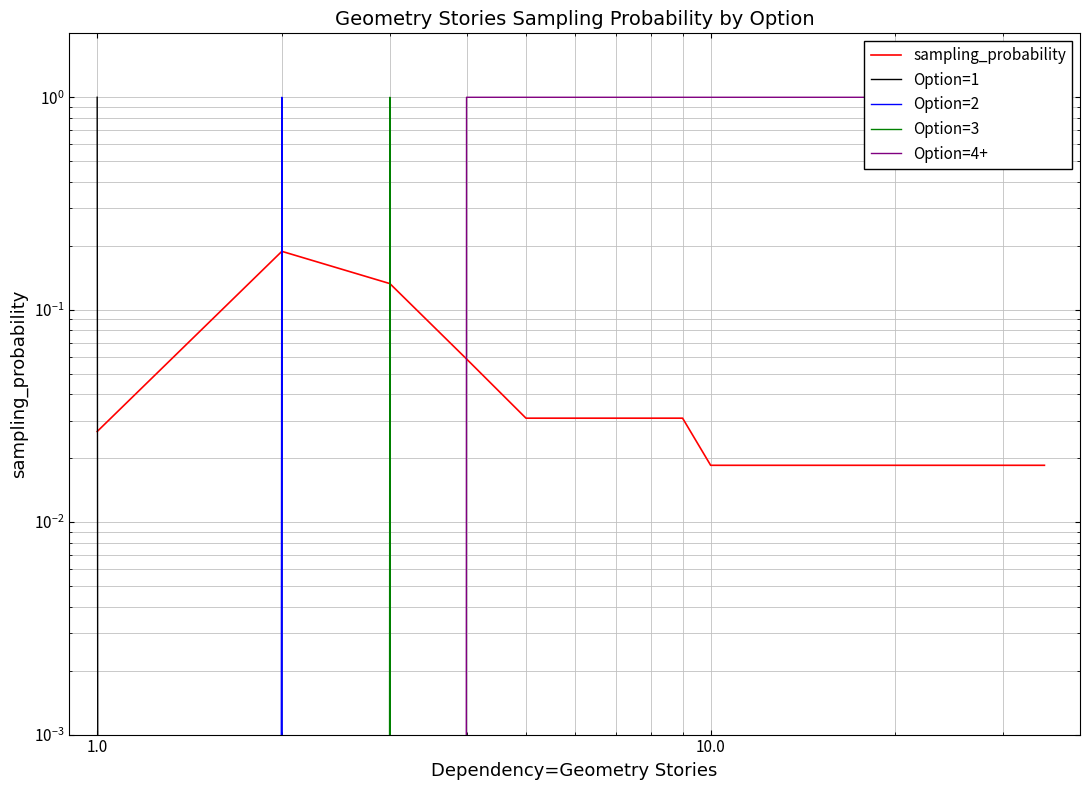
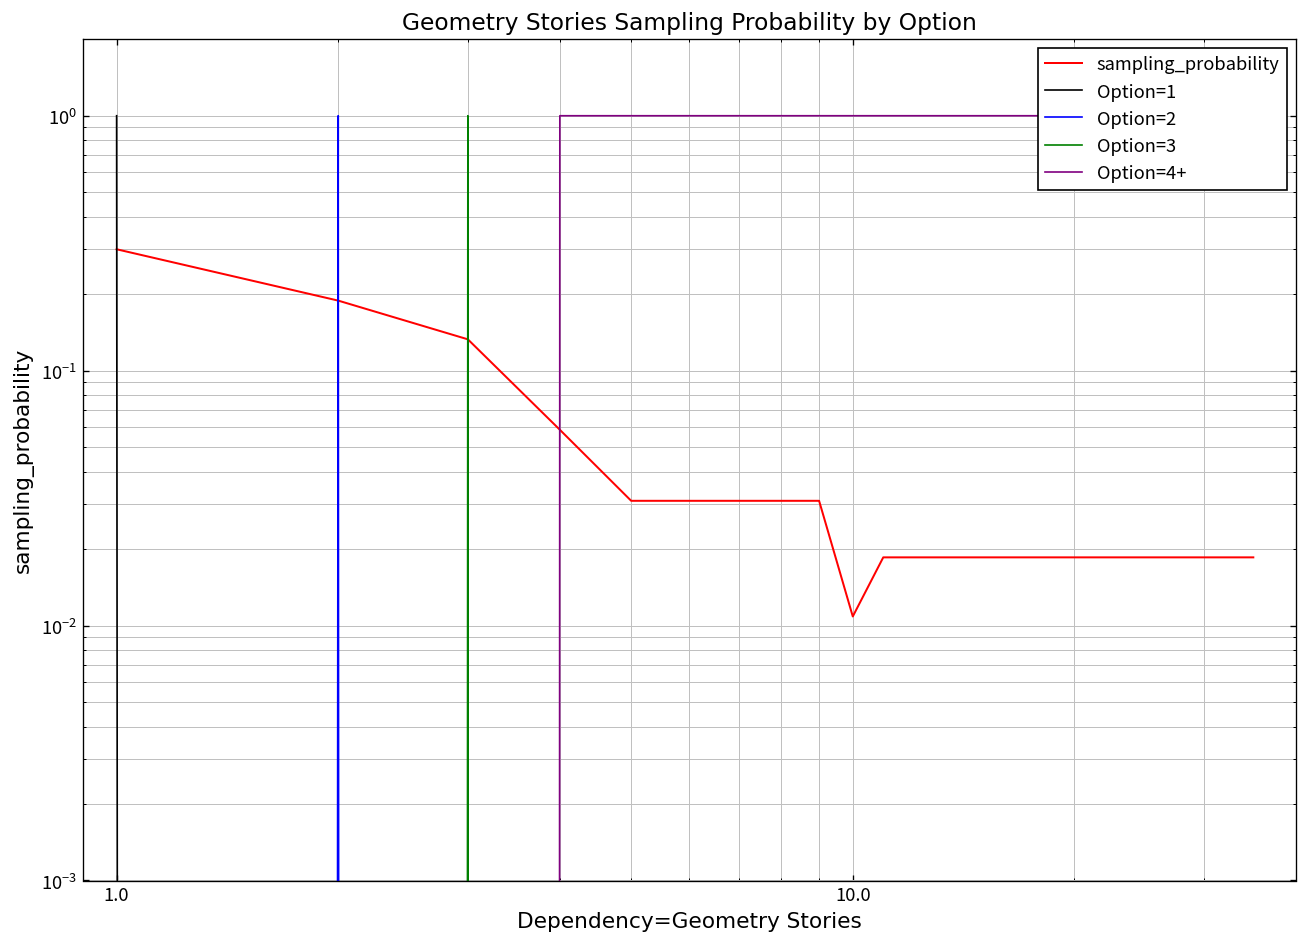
  {
    "sampling_probability": {
-     "1.0": 0.027,
-     "10.0": 0.019
+     "1.0": 0.30,
+     "10.0": 0.011
    },
    "Option=1": {
      "1.0": 1.0
    },
    "Option=4+": {
      "10.0": 1.0
    }
  }
